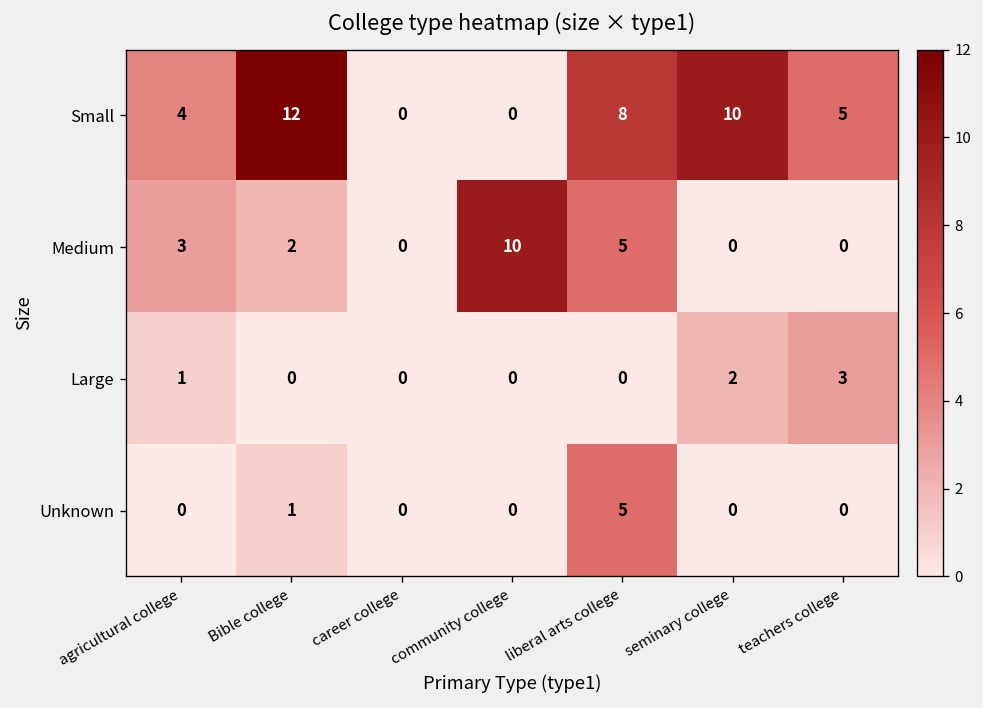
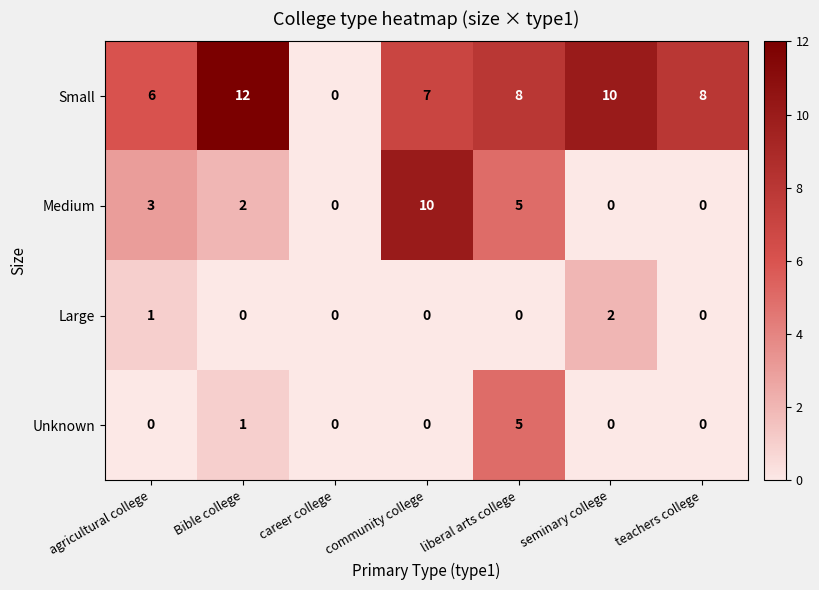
  {
    "Small": {
-     "agricultural college": 4,
+     "agricultural college": 6,
      "Bible college": 12,
      "career college": 0,
-     "community college": 0,
+     "community college": 7,
      "liberal arts college": 8,
      "seminary college": 10,
-     "teachers college": 5
+     "teachers college": 8
    },
    "Medium": {
      "agricultural college": 3,
      "Bible college": 2,
      "career college": 0,
      "community college": 10,
      "liberal arts college": 5,
      "seminary college": 0,
      "teachers college": 0
    },
    "Large": {
      "agricultural college": 1,
      "Bible college": 0,
      "career college": 0,
      "community college": 0,
      "liberal arts college": 0,
      "seminary college": 2,
-     "teachers college": 3
+     "teachers college": 0
    },
    "Unknown": {
      "agricultural college": 0,
      "Bible college": 1,
      "career college": 0,
      "community college": 0,
      "liberal arts college": 5,
      "seminary college": 0,
      "teachers college": 0
    }
  }
